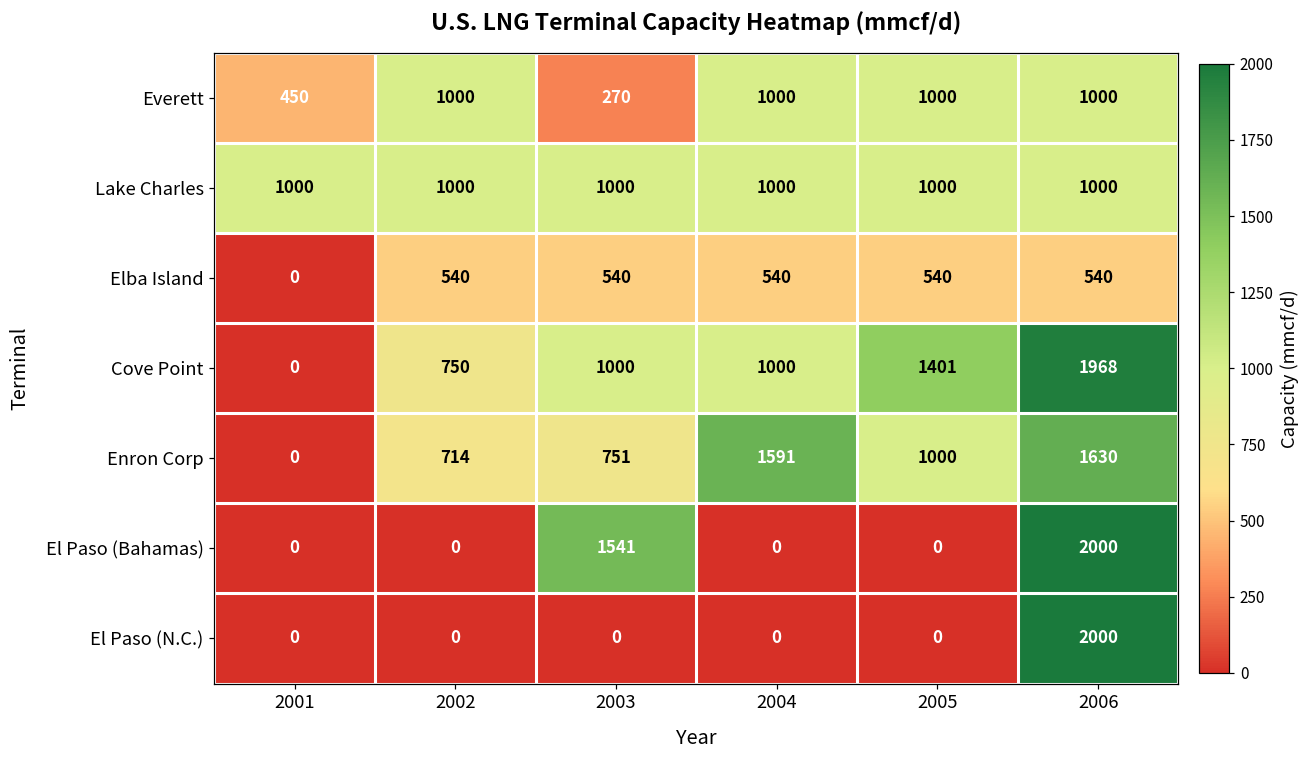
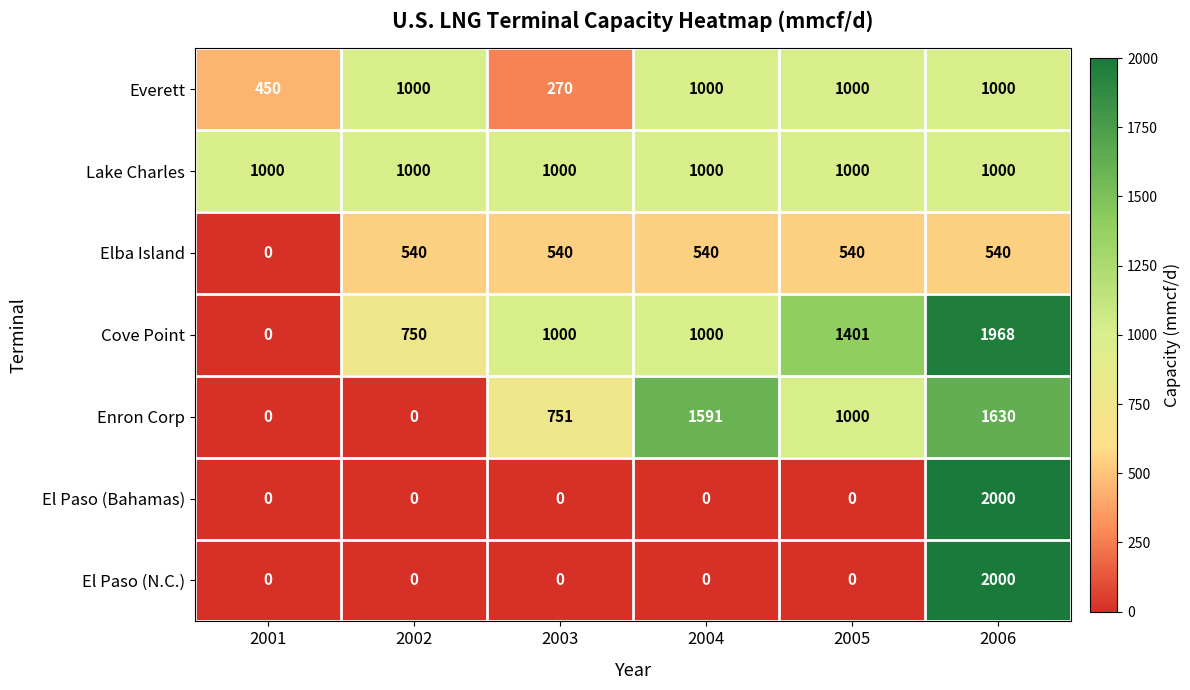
  {
    "Everett": {
      "2001": 450,
      "2002": 1000,
      "2003": 270,
      "2004": 1000,
      "2005": 1000,
      "2006": 1000
    },
    "Lake Charles": {
      "2001": 1000,
      "2002": 1000,
      "2003": 1000,
      "2004": 1000,
      "2005": 1000,
      "2006": 1000
    },
    "Elba Island": {
      "2001": 0,
      "2002": 540,
      "2003": 540,
      "2004": 540,
      "2005": 540,
      "2006": 540
    },
    "Cove Point": {
      "2001": 0,
      "2002": 750,
      "2003": 1000,
      "2004": 1000,
      "2005": 1401,
      "2006": 1968
    },
    "Enron Corp": {
      "2001": 0,
-     "2002": 714,
+     "2002": 0,
      "2003": 751,
      "2004": 1591,
      "2005": 1000,
      "2006": 1630
    },
    "El Paso (Bahamas)": {
      "2001": 0,
      "2002": 0,
-     "2003": 1541,
+     "2003": 0,
      "2004": 0,
      "2005": 0,
      "2006": 2000
    },
    "El Paso (N.C.)": {
      "2001": 0,
      "2002": 0,
      "2003": 0,
      "2004": 0,
      "2005": 0,
      "2006": 2000
    }
  }
